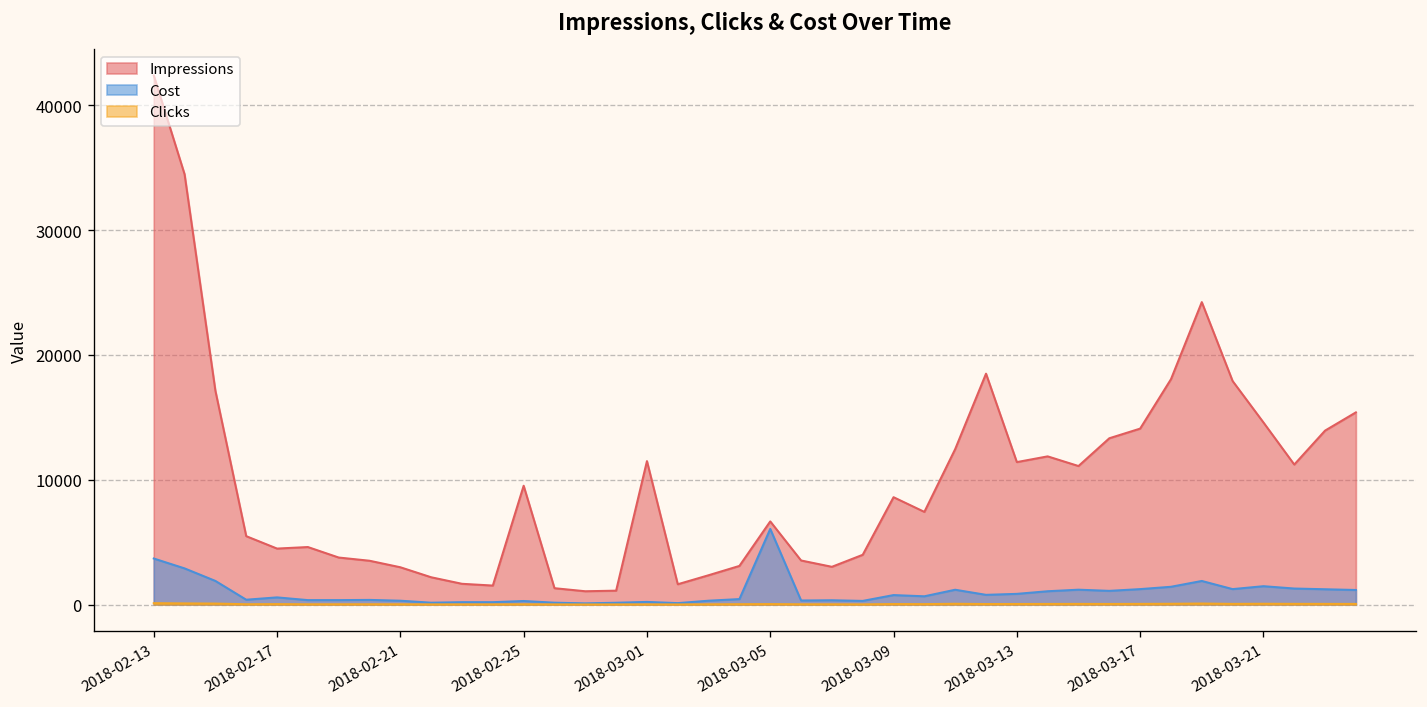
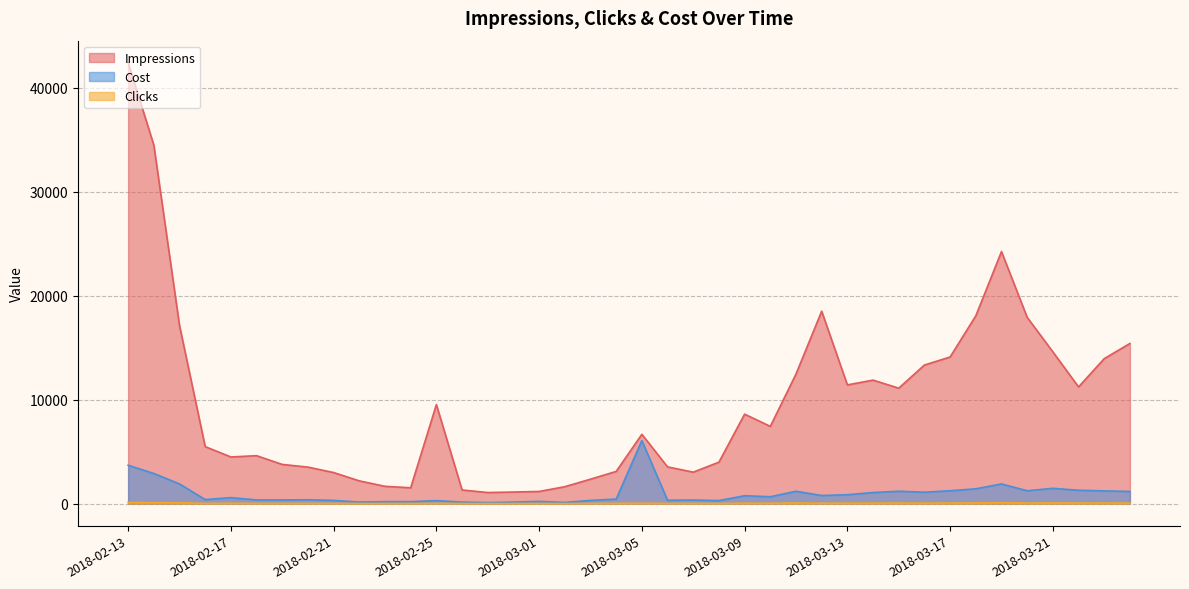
  {
    "Impressions": {
      "2018-02-17": 4500,
      "2018-02-21": 3000,
      "2018-02-25": 9500,
-     "2018-03-01": 11500,
+     "2018-03-01": 1200,
      "2018-03-05": 6700,
      "2018-03-09": 8600,
      "2018-03-13": 11400,
      "2018-03-17": 14100,
      "2018-03-21": 14600
    },
    "Cost": {
      "2018-02-13": 3700,
      "2018-02-17": 600,
      "2018-02-21": 300,
      "2018-02-25": 300,
      "2018-03-05": 6100,
      "2018-03-09": 800,
      "2018-03-13": 900,
      "2018-03-17": 1200,
      "2018-03-21": 1500
    },
    "Clicks": {
      "2018-02-13": 100,
      "2018-02-17": 0,
      "2018-02-21": 0,
      "2018-02-25": 0,
      "2018-03-05": 0,
      "2018-03-09": 0,
      "2018-03-13": 0,
      "2018-03-17": 100,
      "2018-03-21": 100
    }
  }
